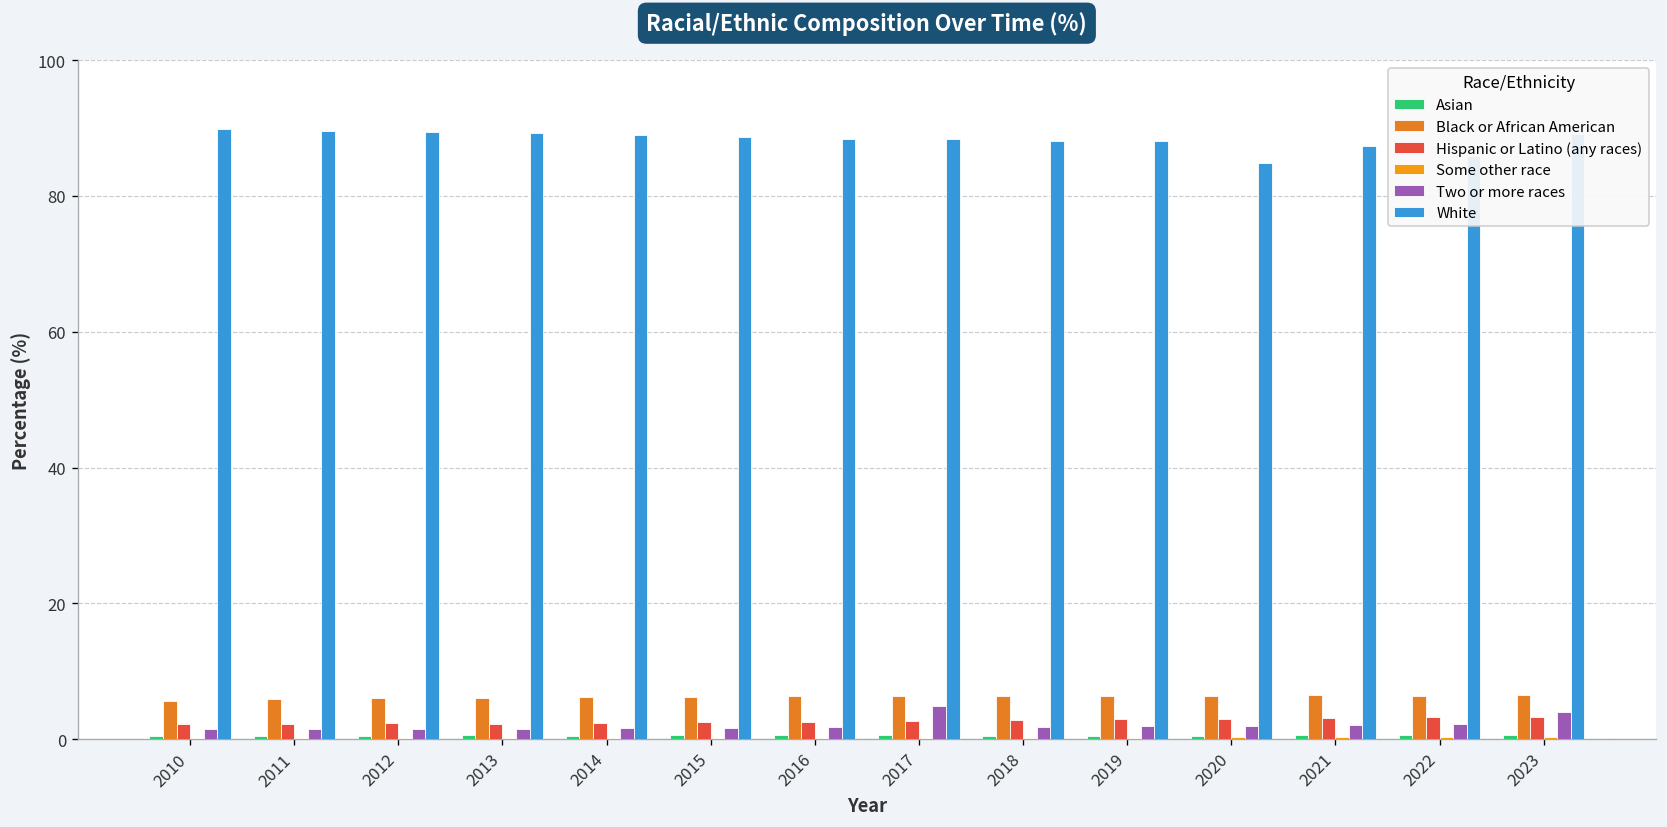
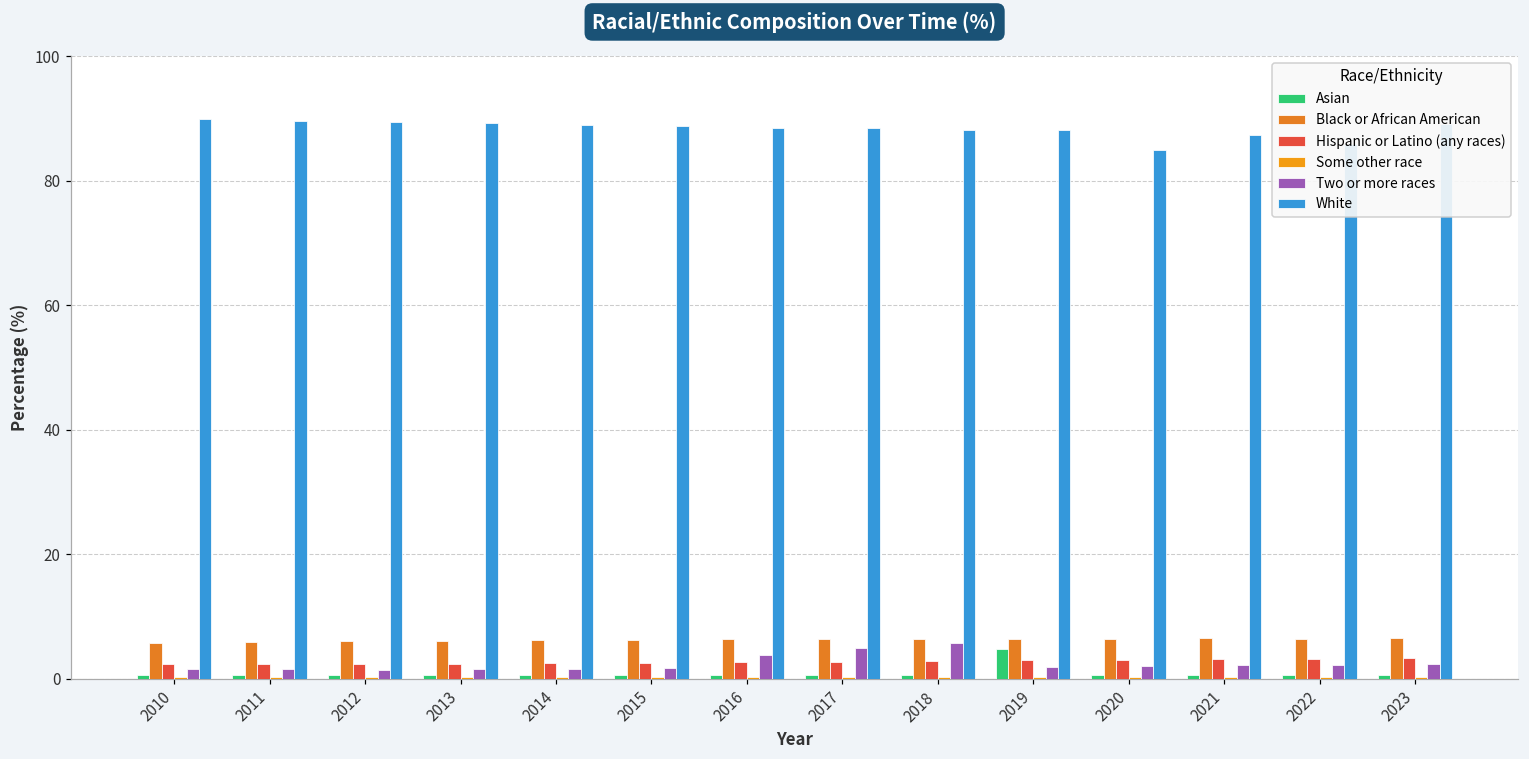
  {
    "Asian": {
      "2010": 0,
      "2011": 1,
      "2012": 1,
      "2013": 1,
      "2014": 1,
      "2015": 1,
      "2016": 1,
      "2017": 1,
      "2018": 1,
-     "2019": 1,
+     "2019": 5,
      "2020": 1,
      "2021": 1,
      "2022": 1,
      "2023": 1
    },
    "Two or more races": {
      "2010": 1,
      "2011": 2,
      "2012": 1,
      "2013": 2,
      "2014": 2,
      "2015": 2,
-     "2016": 2,
+     "2016": 4,
      "2017": 5,
-     "2018": 2,
+     "2018": 6,
      "2019": 2,
      "2020": 2,
      "2021": 2,
      "2022": 2,
-     "2023": 4
+     "2023": 2
    },
    "White": {
      "2010": 90,
      "2011": 90,
      "2012": 89,
      "2013": 89,
      "2014": 89,
      "2015": 89,
      "2016": 88,
      "2017": 88,
      "2018": 88,
      "2019": 88,
      "2020": 85,
      "2021": 87
    }
  }
